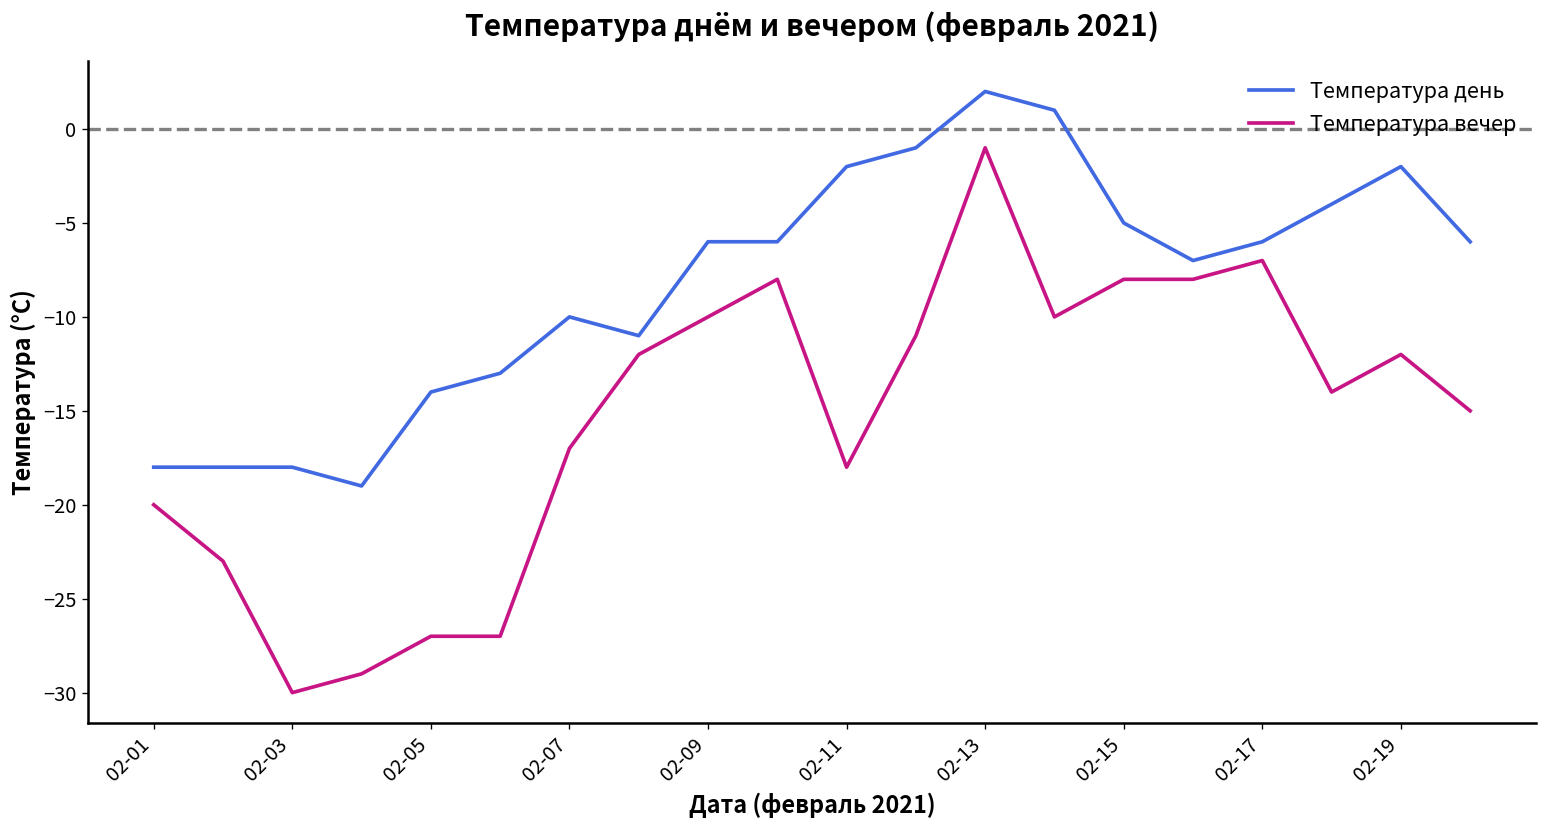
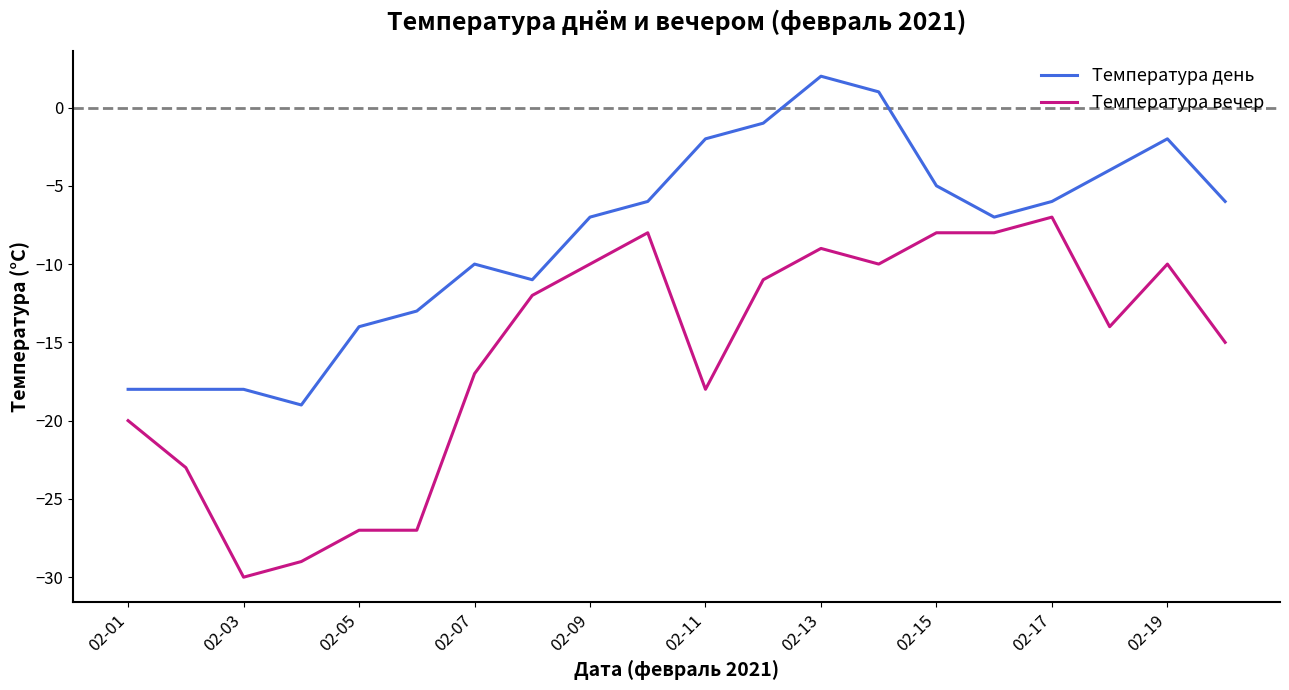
  {
    "Температура день": {
      "02-01": -18,
      "02-03": -18,
      "02-05": -14,
      "02-07": -10,
-     "02-09": -6,
+     "02-09": -7,
      "02-11": -2,
      "02-13": 2,
      "02-15": -5,
      "02-17": -6,
      "02-19": -2
    },
    "Температура вечер": {
      "02-01": -20,
      "02-03": -30,
      "02-05": -27,
      "02-07": -17,
      "02-09": -10,
      "02-11": -18,
-     "02-13": -1,
+     "02-13": -9,
      "02-15": -8,
      "02-17": -7,
-     "02-19": -12
+     "02-19": -10
    }
  }
